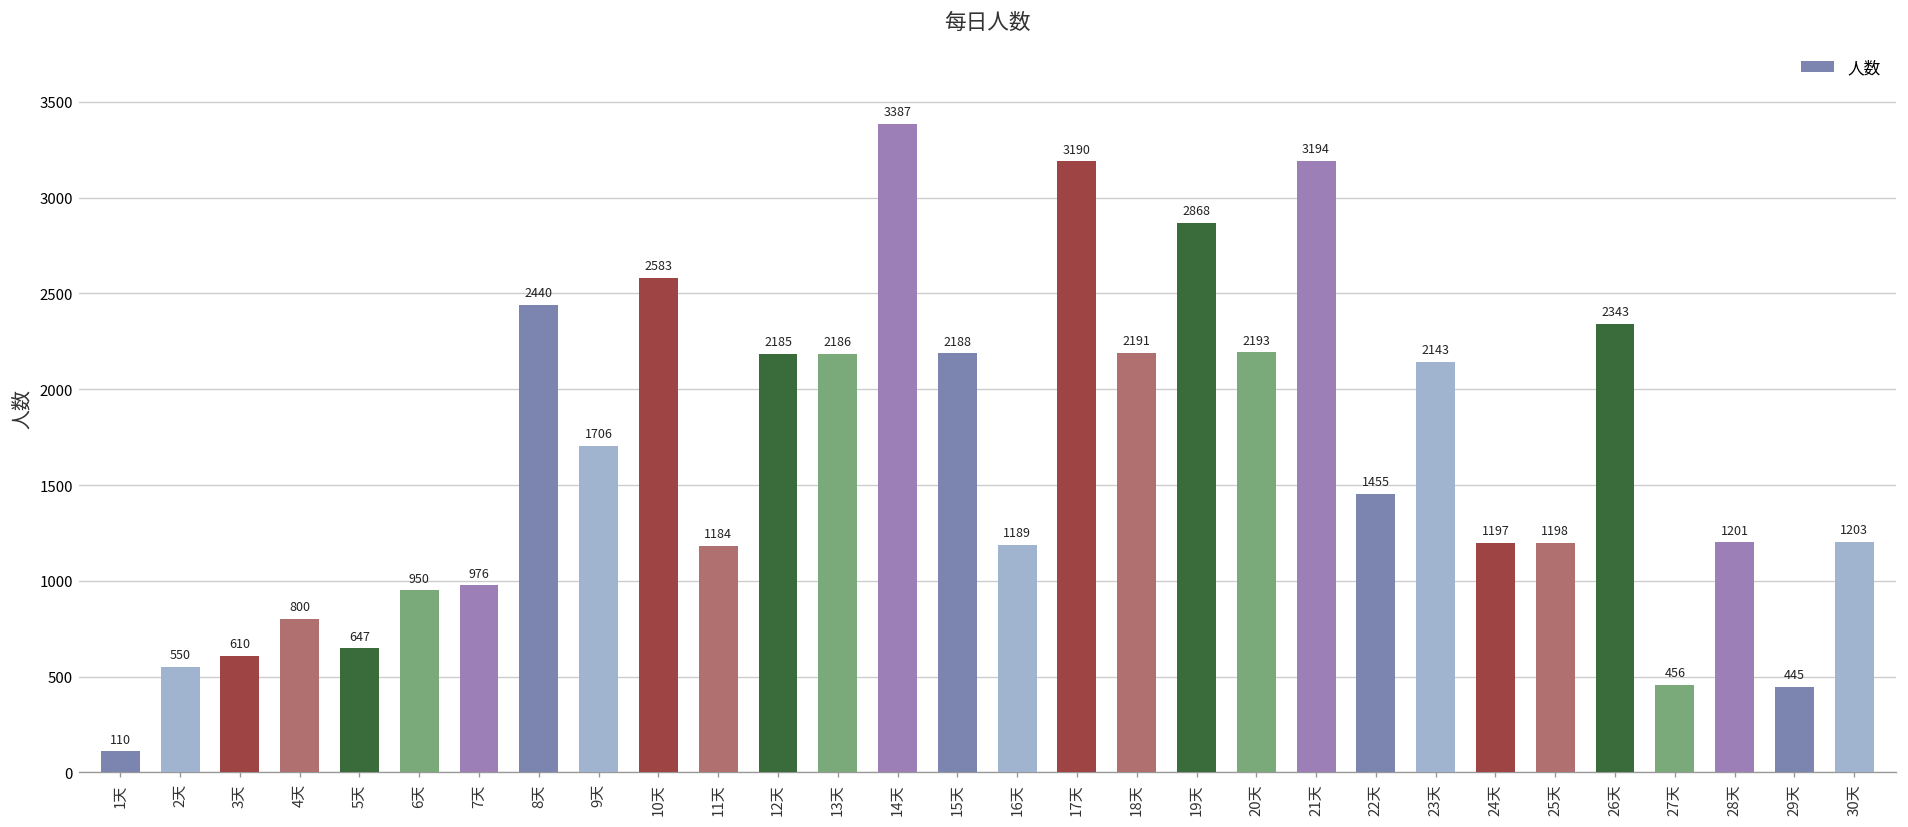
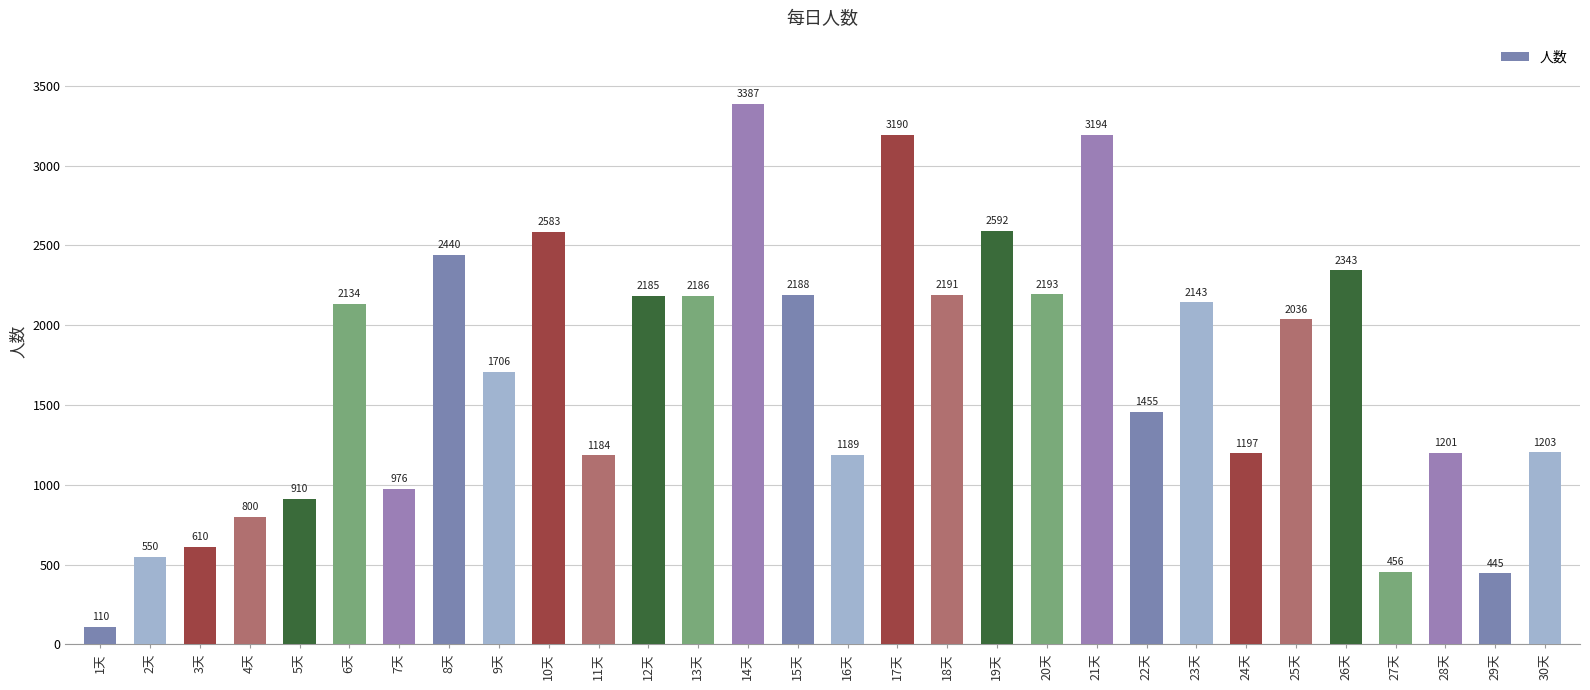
  {
    "1天": 110,
    "2天": 550,
    "3天": 610,
    "4天": 800,
-   "5天": 647,
-   "6天": 950,
+   "5天": 910,
+   "6天": 2134,
    "7天": 976,
    "8天": 2440,
    "9天": 1706,
    "10天": 2583,
    "11天": 1184,
    "12天": 2185,
    "13天": 2186,
    "14天": 3387,
    "15天": 2188,
    "16天": 1189,
    "17天": 3190,
    "18天": 2191,
-   "19天": 2868,
+   "19天": 2592,
    "20天": 2193,
    "21天": 3194,
    "22天": 1455,
    "23天": 2143,
    "24天": 1197,
-   "25天": 1198,
+   "25天": 2036,
    "26天": 2343,
    "27天": 456,
    "28天": 1201,
    "29天": 445,
    "30天": 1203
  }
